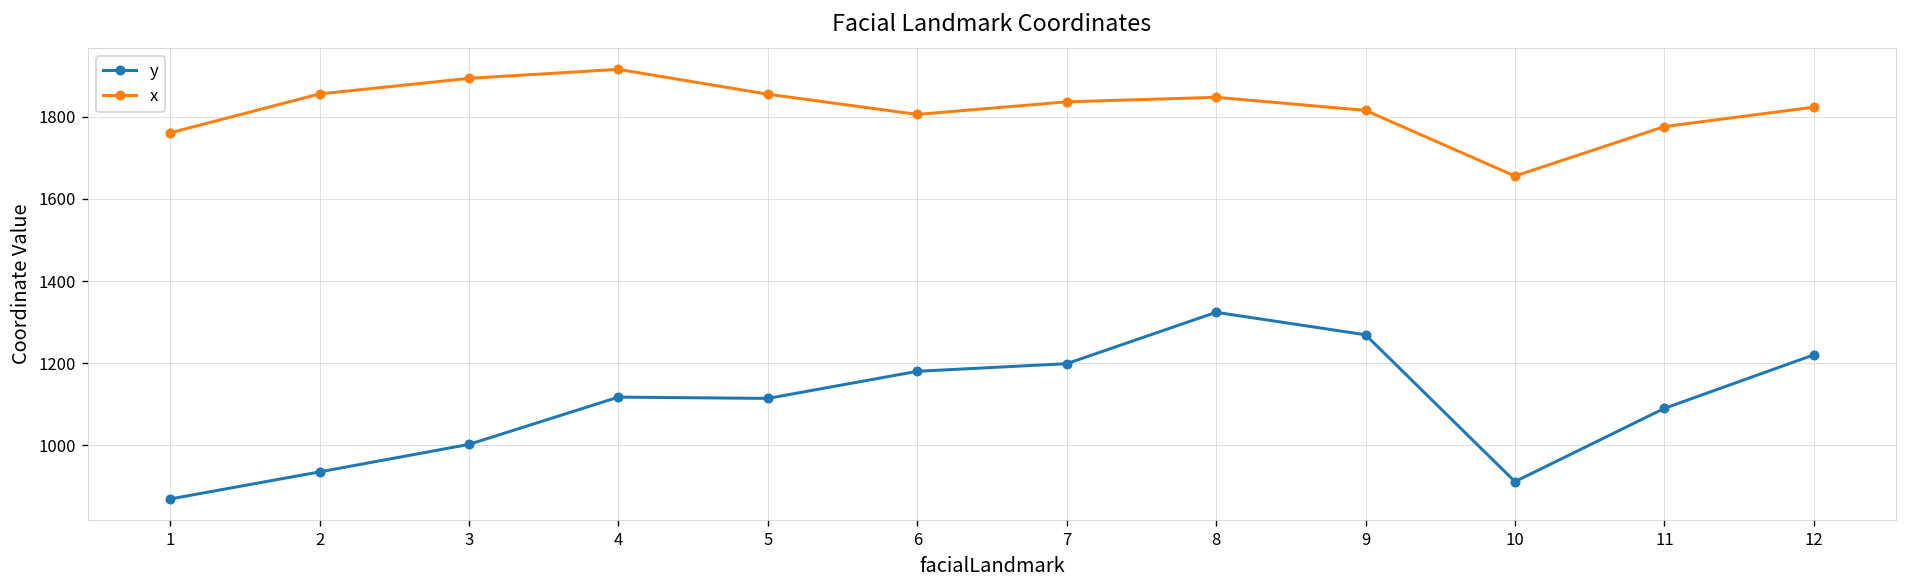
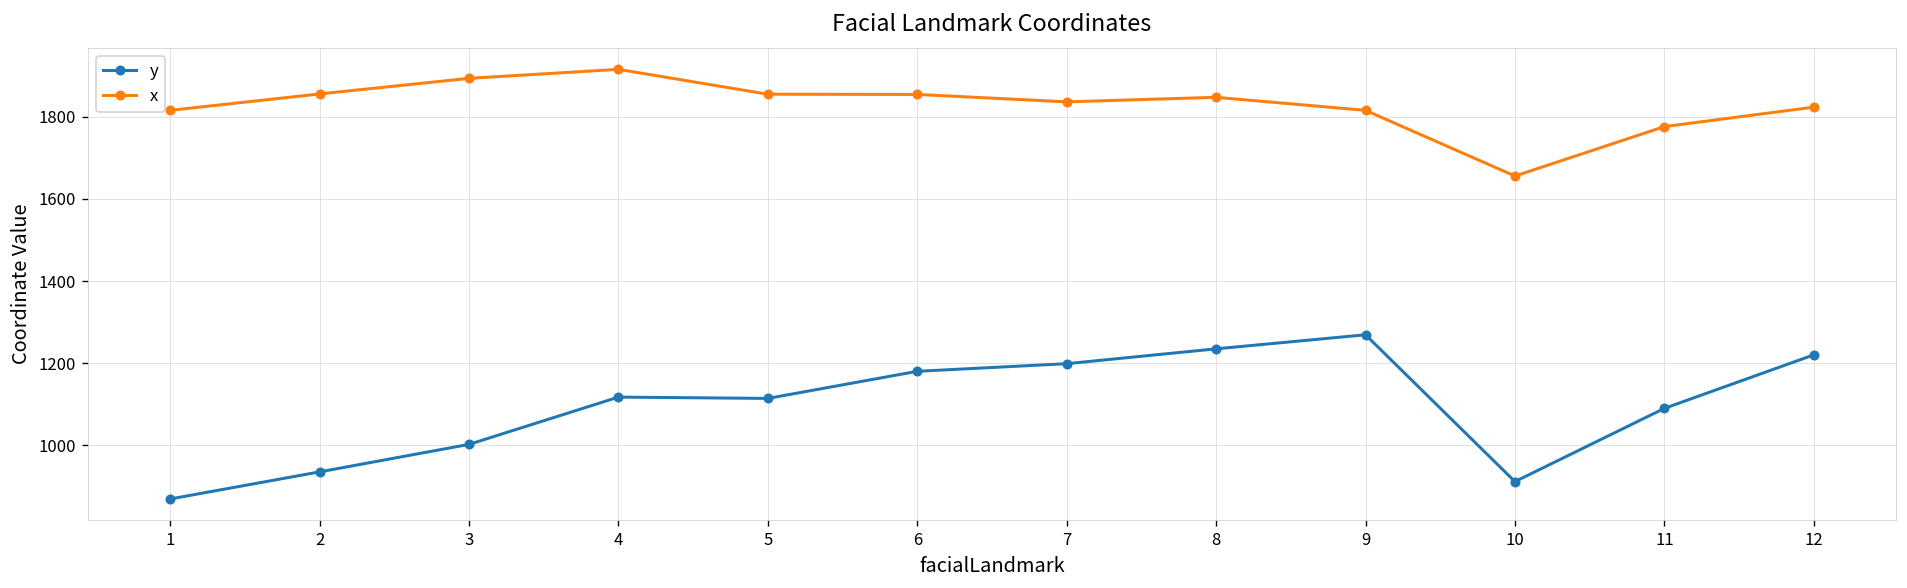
  {
    "y": {
      "1": 870,
      "2": 940,
      "3": 1000,
      "4": 1120,
      "5": 1110,
      "6": 1180,
      "7": 1200,
-     "8": 1320,
+     "8": 1230,
      "9": 1270,
      "10": 910,
      "11": 1090,
      "12": 1220
    },
    "x": {
-     "1": 1760,
+     "1": 1820,
      "2": 1860,
      "3": 1890,
      "4": 1920,
      "5": 1860,
-     "6": 1810,
+     "6": 1850,
      "7": 1840,
      "8": 1850,
      "9": 1820,
      "10": 1660,
      "11": 1780,
      "12": 1820
    }
  }
